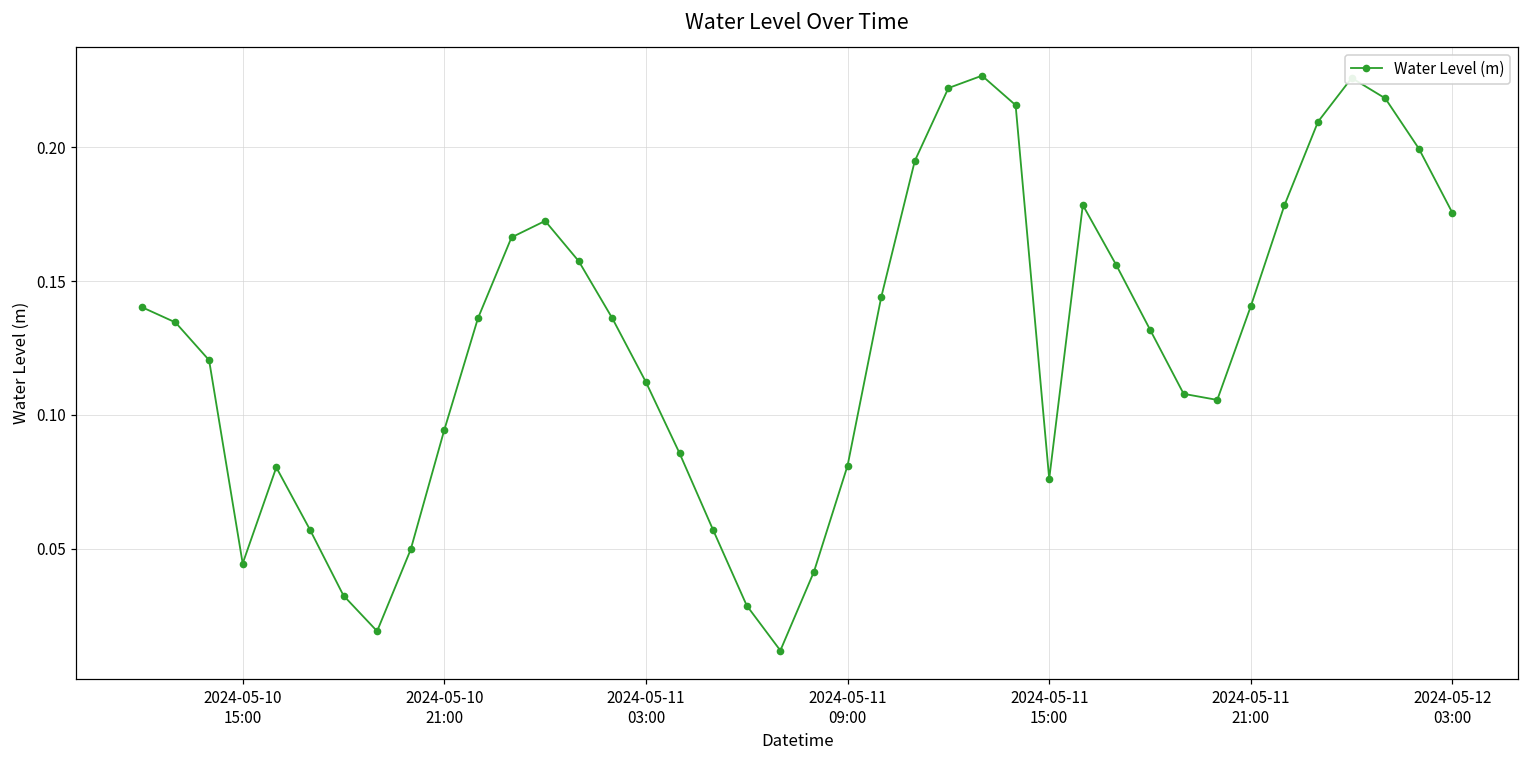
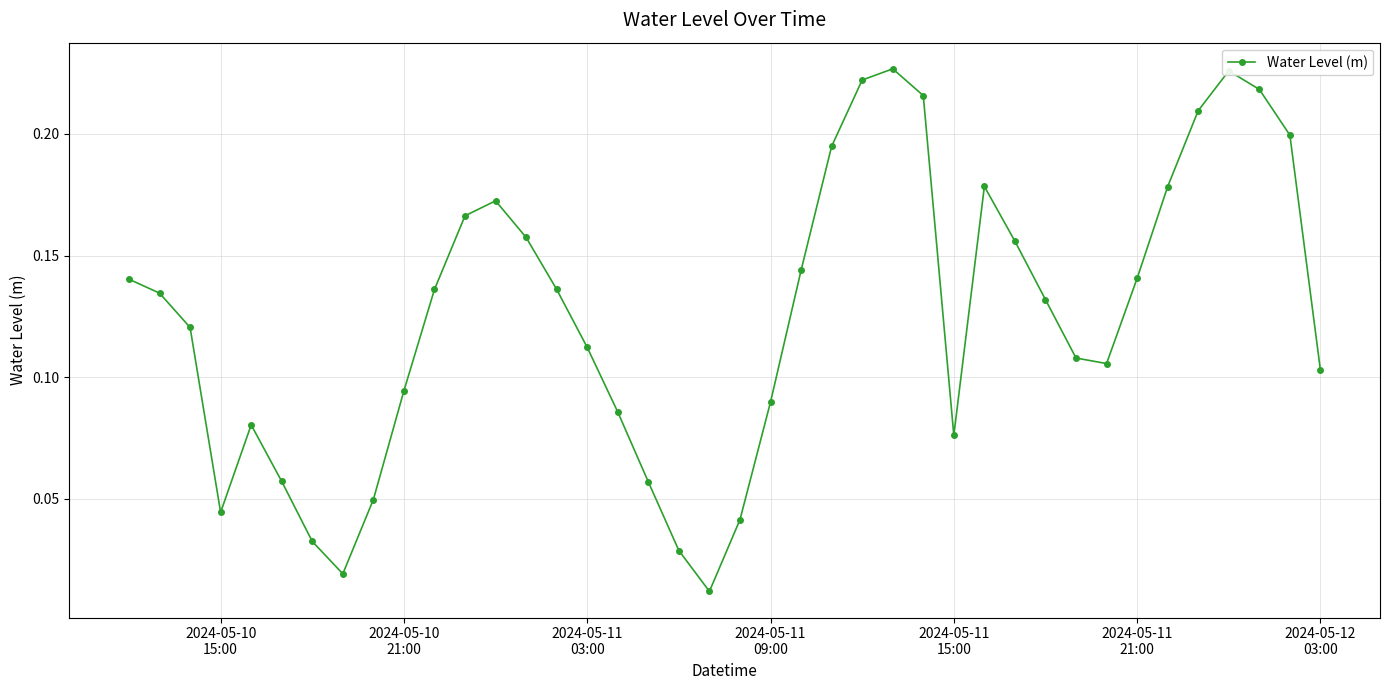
  {
    "2024-05-10 15:00": 0.044,
    "2024-05-10 21:00": 0.094,
    "2024-05-11 03:00": 0.112,
-   "2024-05-11 09:00": 0.081,
+   "2024-05-11 09:00": 0.090,
    "2024-05-11 15:00": 0.076,
    "2024-05-11 21:00": 0.141,
-   "2024-05-12 03:00": 0.175
+   "2024-05-12 03:00": 0.103
  }
